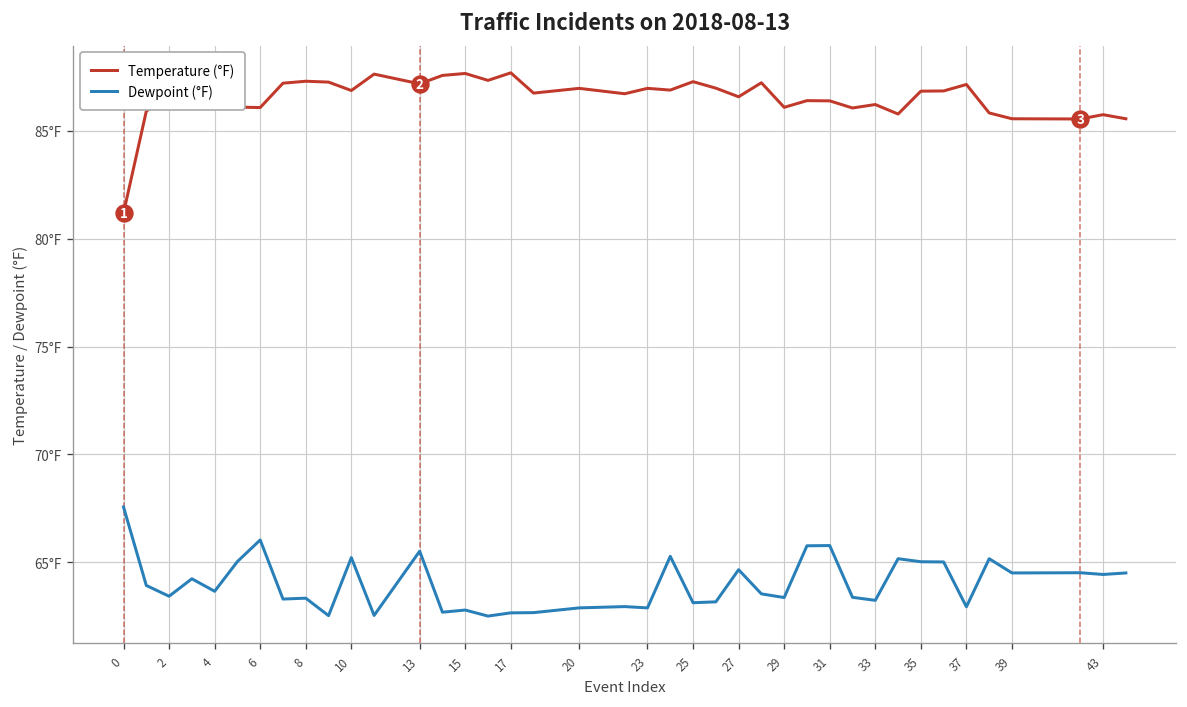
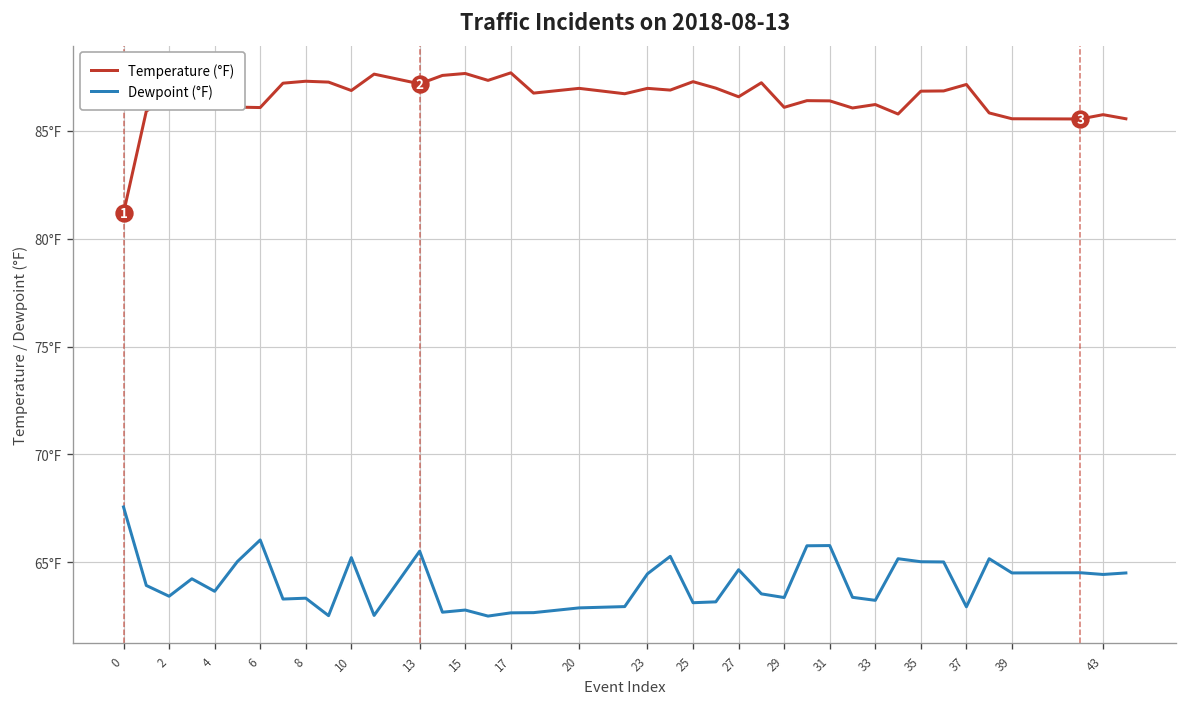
  {
    "Dewpoint (°F)": {
      "0": "67.6°F",
      "2": "63.4°F",
      "4": "63.7°F",
      "6": "66.0°F",
      "8": "63.3°F",
      "10": "65.2°F",
      "13": "65.5°F",
      "15": "62.8°F",
      "17": "62.7°F",
      "20": "62.9°F",
-     "23": "62.9°F",
+     "23": "64.5°F",
      "25": "63.1°F",
      "27": "64.7°F",
      "29": "63.4°F",
      "31": "65.8°F",
      "33": "63.2°F",
      "35": "65.0°F",
      "37": "62.9°F",
      "39": "64.5°F",
      "43": "64.4°F"
    }
  }
